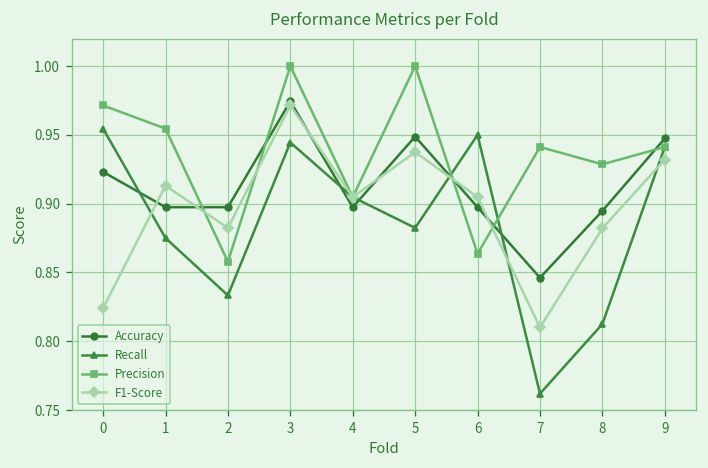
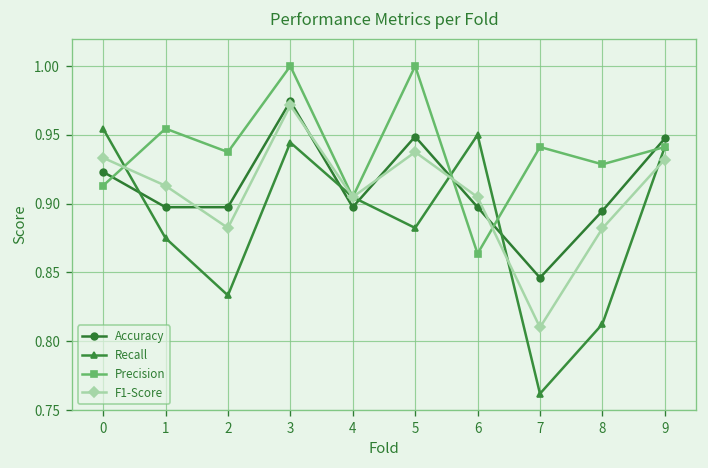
  {
    "Precision": {
-     "0": 0.971,
+     "0": 0.913,
      "1": 0.955,
-     "2": 0.858,
+     "2": 0.938,
      "3": 1.000,
      "5": 1.000,
      "6": 0.864,
      "7": 0.941,
      "8": 0.929
    },
    "F1-Score": {
-     "0": 0.824,
+     "0": 0.933,
      "1": 0.913,
      "2": 0.882,
      "3": 0.971,
      "5": 0.938,
      "6": 0.905,
      "7": 0.810,
      "8": 0.882,
      "9": 0.932
    }
  }
